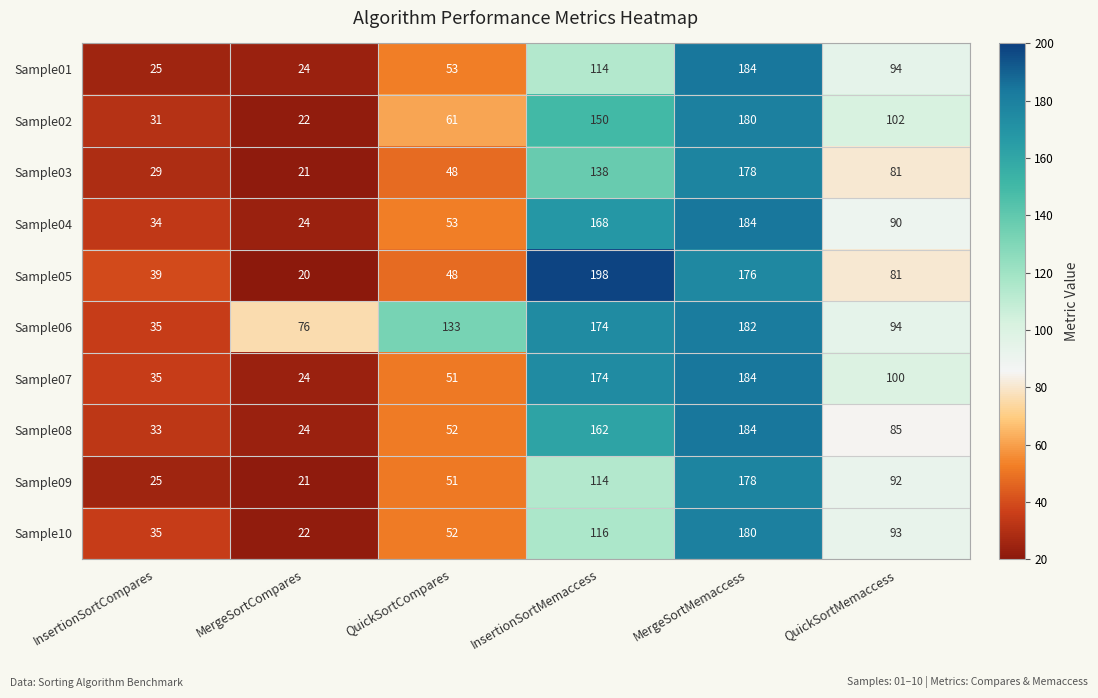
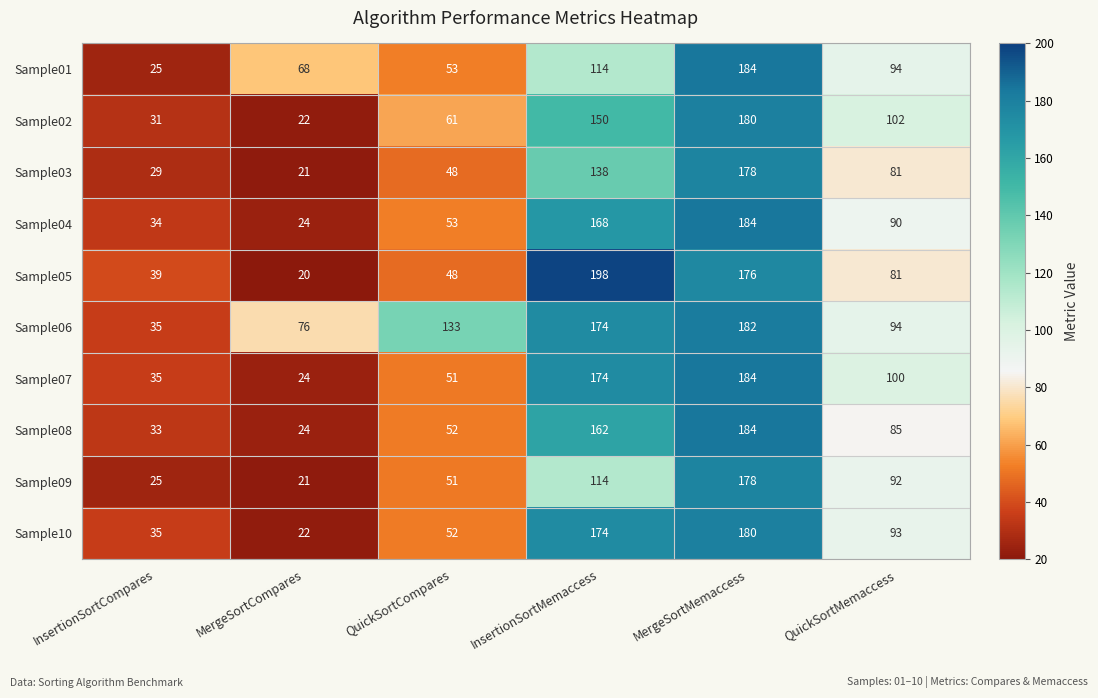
  {
    "Sample01": {
      "InsertionSortCompares": 25,
-     "MergeSortCompares": 24,
+     "MergeSortCompares": 68,
      "QuickSortCompares": 53,
      "InsertionSortMemaccess": 114,
      "MergeSortMemaccess": 184,
      "QuickSortMemaccess": 94
    },
    "Sample02": {
      "InsertionSortCompares": 31,
      "MergeSortCompares": 22,
      "QuickSortCompares": 61,
      "InsertionSortMemaccess": 150,
      "MergeSortMemaccess": 180,
      "QuickSortMemaccess": 102
    },
    "Sample03": {
      "InsertionSortCompares": 29,
      "MergeSortCompares": 21,
      "QuickSortCompares": 48,
      "InsertionSortMemaccess": 138,
      "MergeSortMemaccess": 178,
      "QuickSortMemaccess": 81
    },
    "Sample04": {
      "InsertionSortCompares": 34,
      "MergeSortCompares": 24,
      "QuickSortCompares": 53,
      "InsertionSortMemaccess": 168,
      "MergeSortMemaccess": 184,
      "QuickSortMemaccess": 90
    },
    "Sample05": {
      "InsertionSortCompares": 39,
      "MergeSortCompares": 20,
      "QuickSortCompares": 48,
      "InsertionSortMemaccess": 198,
      "MergeSortMemaccess": 176,
      "QuickSortMemaccess": 81
    },
    "Sample06": {
      "InsertionSortCompares": 35,
      "MergeSortCompares": 76,
      "QuickSortCompares": 133,
      "InsertionSortMemaccess": 174,
      "MergeSortMemaccess": 182,
      "QuickSortMemaccess": 94
    },
    "Sample07": {
      "InsertionSortCompares": 35,
      "MergeSortCompares": 24,
      "QuickSortCompares": 51,
      "InsertionSortMemaccess": 174,
      "MergeSortMemaccess": 184,
      "QuickSortMemaccess": 100
    },
    "Sample08": {
      "InsertionSortCompares": 33,
      "MergeSortCompares": 24,
      "QuickSortCompares": 52,
      "InsertionSortMemaccess": 162,
      "MergeSortMemaccess": 184,
      "QuickSortMemaccess": 85
    },
    "Sample09": {
      "InsertionSortCompares": 25,
      "MergeSortCompares": 21,
      "QuickSortCompares": 51,
      "InsertionSortMemaccess": 114,
      "MergeSortMemaccess": 178,
      "QuickSortMemaccess": 92
    },
    "Sample10": {
      "InsertionSortCompares": 35,
      "MergeSortCompares": 22,
      "QuickSortCompares": 52,
-     "InsertionSortMemaccess": 116,
+     "InsertionSortMemaccess": 174,
      "MergeSortMemaccess": 180,
      "QuickSortMemaccess": 93
    }
  }
